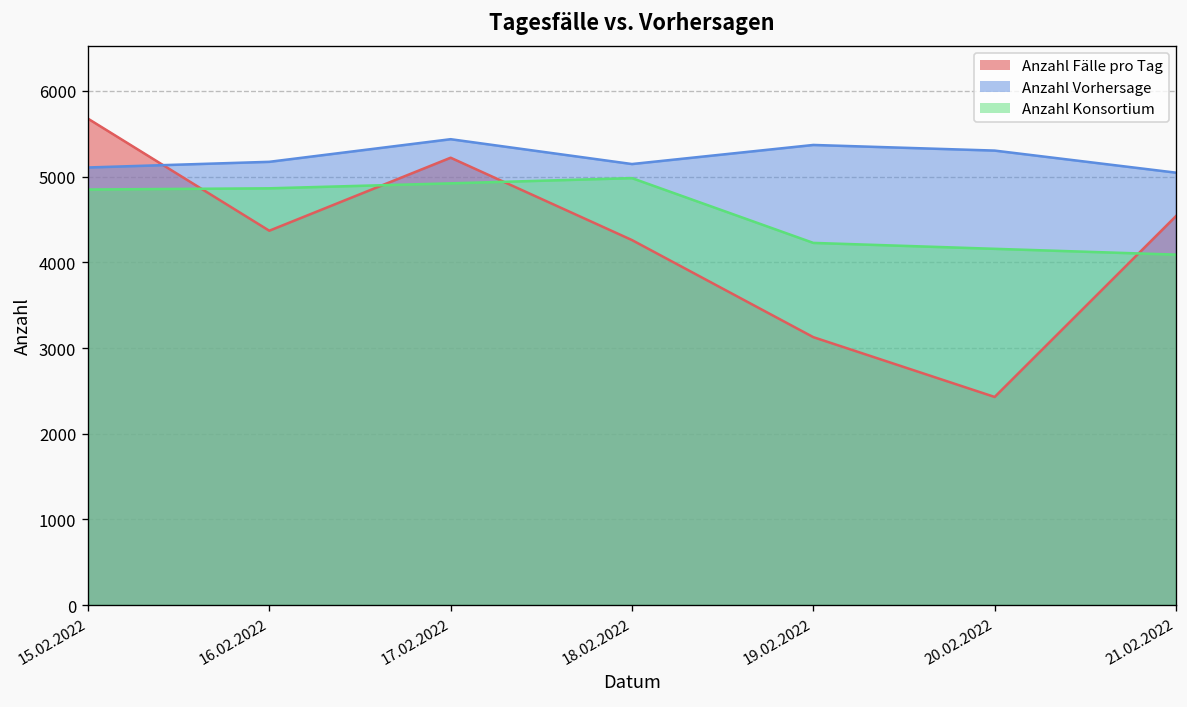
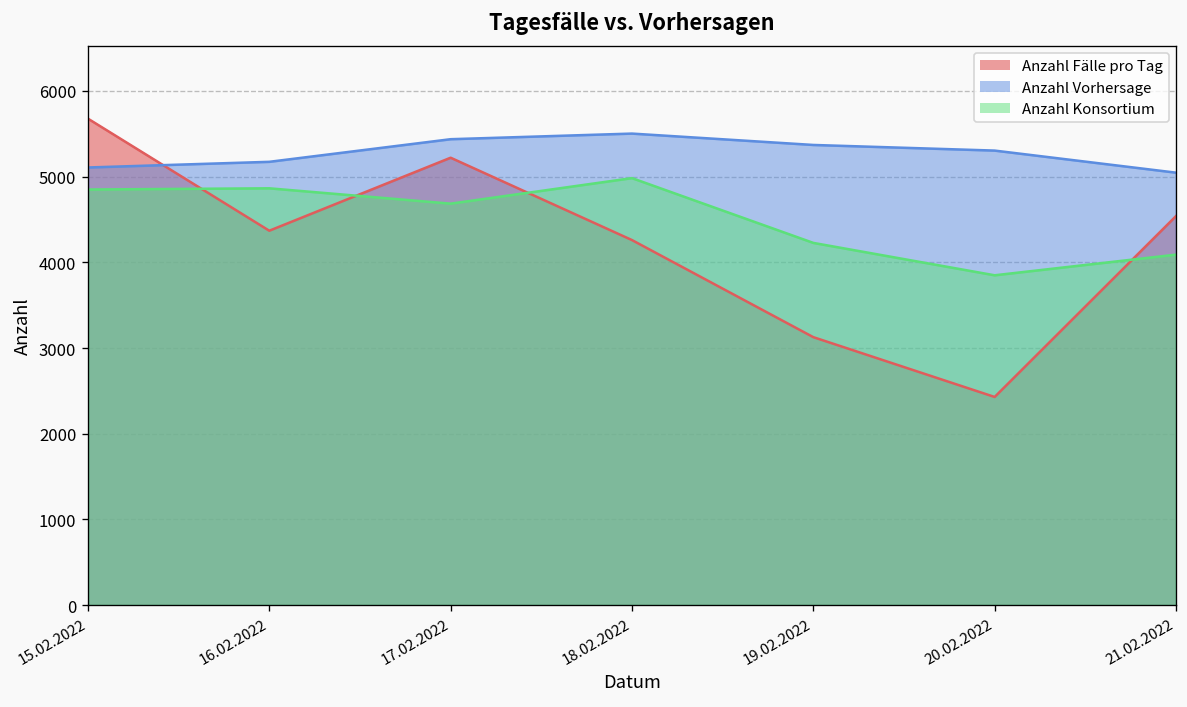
  {
    "Anzahl Fälle pro Tag": {
      "15.02.2022": 5700,
      "16.02.2022": 4400,
      "17.02.2022": 5200,
      "18.02.2022": 4300,
      "19.02.2022": 3100,
      "20.02.2022": 2400,
      "21.02.2022": 4500
    },
    "Anzahl Vorhersage": {
      "15.02.2022": 5100,
      "16.02.2022": 5200,
      "17.02.2022": 5400,
-     "18.02.2022": 5100,
+     "18.02.2022": 5500,
      "19.02.2022": 5400,
      "20.02.2022": 5300,
      "21.02.2022": 5000
    },
    "Anzahl Konsortium": {
      "15.02.2022": 4900,
      "16.02.2022": 4900,
-     "17.02.2022": 4900,
+     "17.02.2022": 4700,
      "18.02.2022": 5000,
      "19.02.2022": 4200,
-     "20.02.2022": 4200,
+     "20.02.2022": 3800,
      "21.02.2022": 4100
    }
  }
